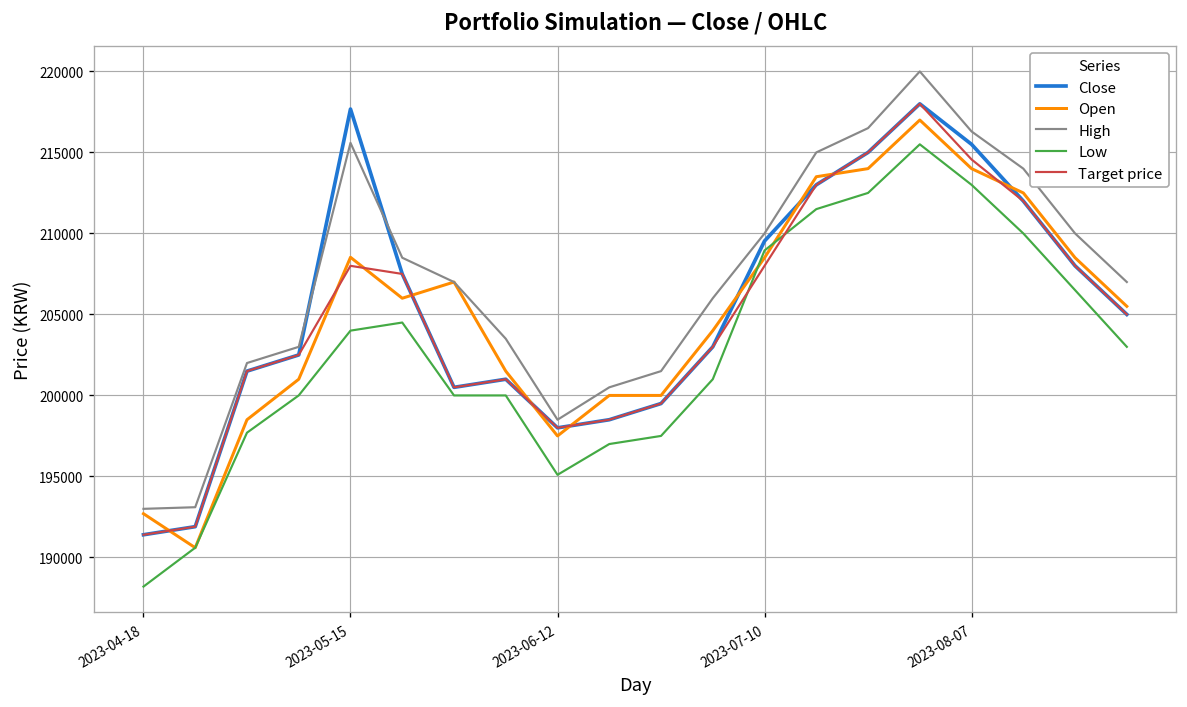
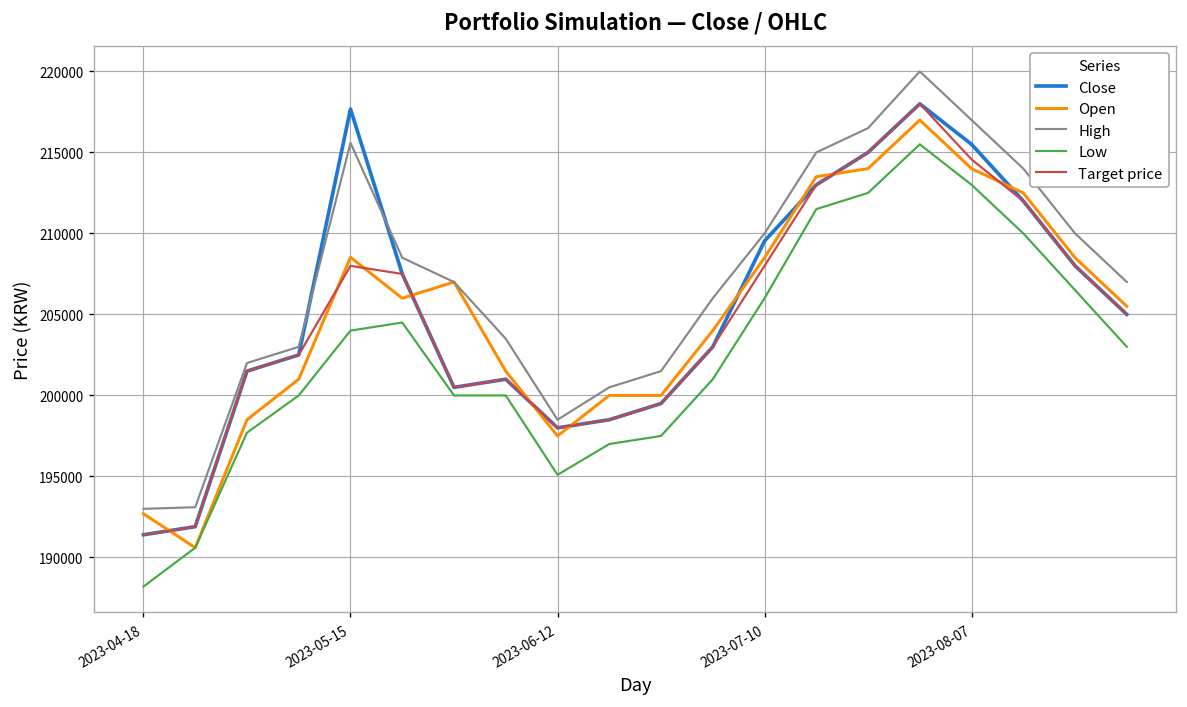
  {
    "Close": {
      "2023-05-15": 217700,
      "2023-07-10": 209500,
      "2023-08-07": 215500
    },
    "Open": {
      "2023-04-18": 192700,
      "2023-05-15": 208500,
      "2023-06-12": 197500,
      "2023-07-10": 208500,
      "2023-08-07": 214000
    },
    "High": {
      "2023-04-18": 193000,
      "2023-05-15": 215600,
      "2023-06-12": 198500,
      "2023-07-10": 210000,
-     "2023-08-07": 216300
+     "2023-08-07": 217000
    },
    "Low": {
      "2023-04-18": 188200,
      "2023-05-15": 204000,
      "2023-06-12": 195100,
-     "2023-07-10": 208900,
+     "2023-07-10": 206000,
      "2023-08-07": 213000
    },
    "Target price": {
      "2023-05-15": 208000,
      "2023-07-10": 208000,
      "2023-08-07": 214600
    }
  }
